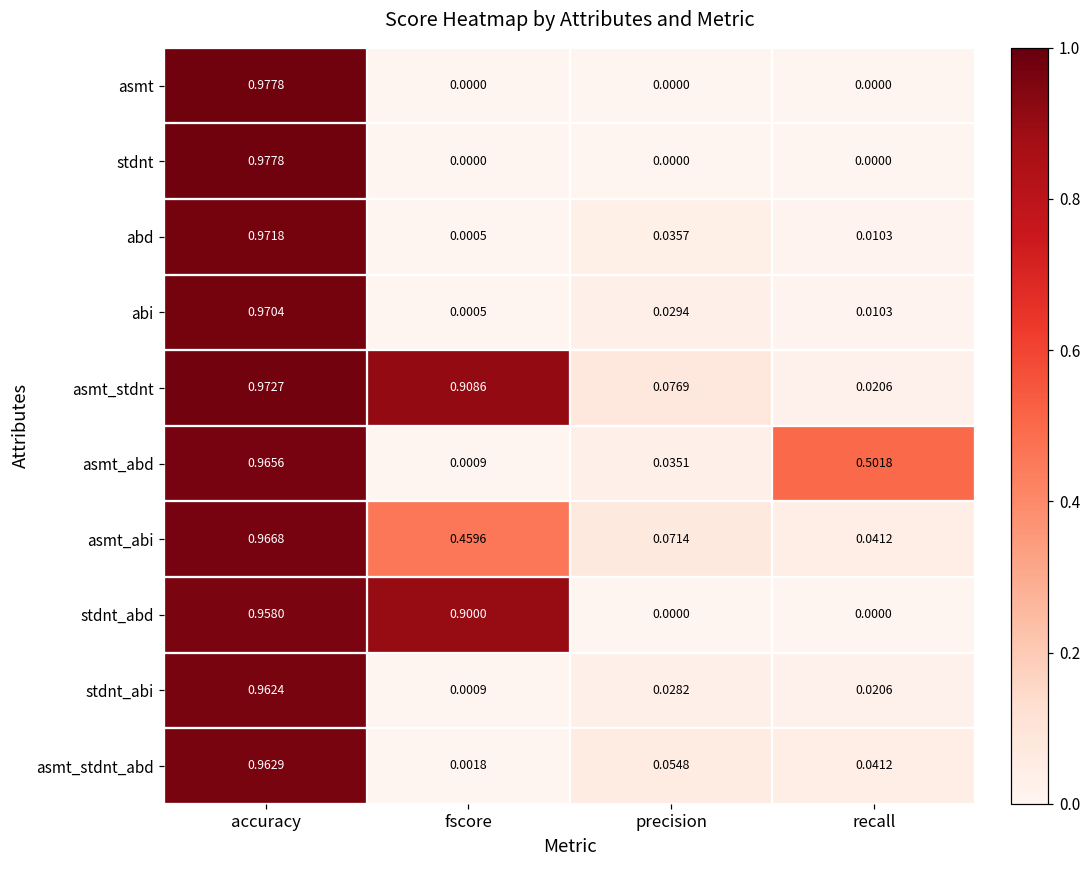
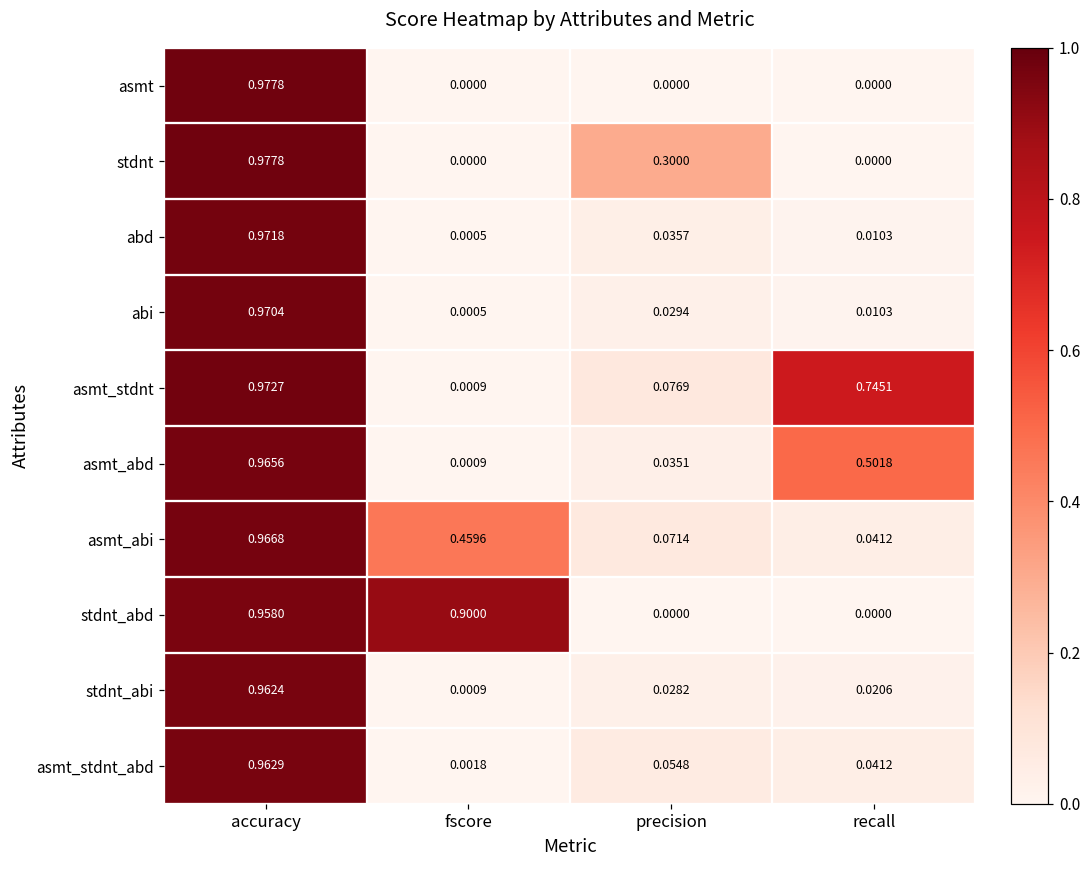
  {
    "asmt": {
      "accuracy": 0.9778,
      "fscore": 0.0000,
      "precision": 0.0000,
      "recall": 0.0000
    },
    "stdnt": {
      "accuracy": 0.9778,
      "fscore": 0.0000,
-     "precision": 0.0000,
+     "precision": 0.3000,
      "recall": 0.0000
    },
    "abd": {
      "accuracy": 0.9718,
      "fscore": 0.0005,
      "precision": 0.0357,
      "recall": 0.0103
    },
    "abi": {
      "accuracy": 0.9704,
      "fscore": 0.0005,
      "precision": 0.0294,
      "recall": 0.0103
    },
    "asmt_stdnt": {
      "accuracy": 0.9727,
-     "fscore": 0.9086,
+     "fscore": 0.0009,
      "precision": 0.0769,
-     "recall": 0.0206
+     "recall": 0.7451
    },
    "asmt_abd": {
      "accuracy": 0.9656,
      "fscore": 0.0009,
      "precision": 0.0351,
      "recall": 0.5018
    },
    "asmt_abi": {
      "accuracy": 0.9668,
      "fscore": 0.4596,
      "precision": 0.0714,
      "recall": 0.0412
    },
    "stdnt_abd": {
      "accuracy": 0.9580,
      "fscore": 0.9000,
      "precision": 0.0000,
      "recall": 0.0000
    },
    "stdnt_abi": {
      "accuracy": 0.9624,
      "fscore": 0.0009,
      "precision": 0.0282,
      "recall": 0.0206
    },
    "asmt_stdnt_abd": {
      "accuracy": 0.9629,
      "fscore": 0.0018,
      "precision": 0.0548,
      "recall": 0.0412
    }
  }
